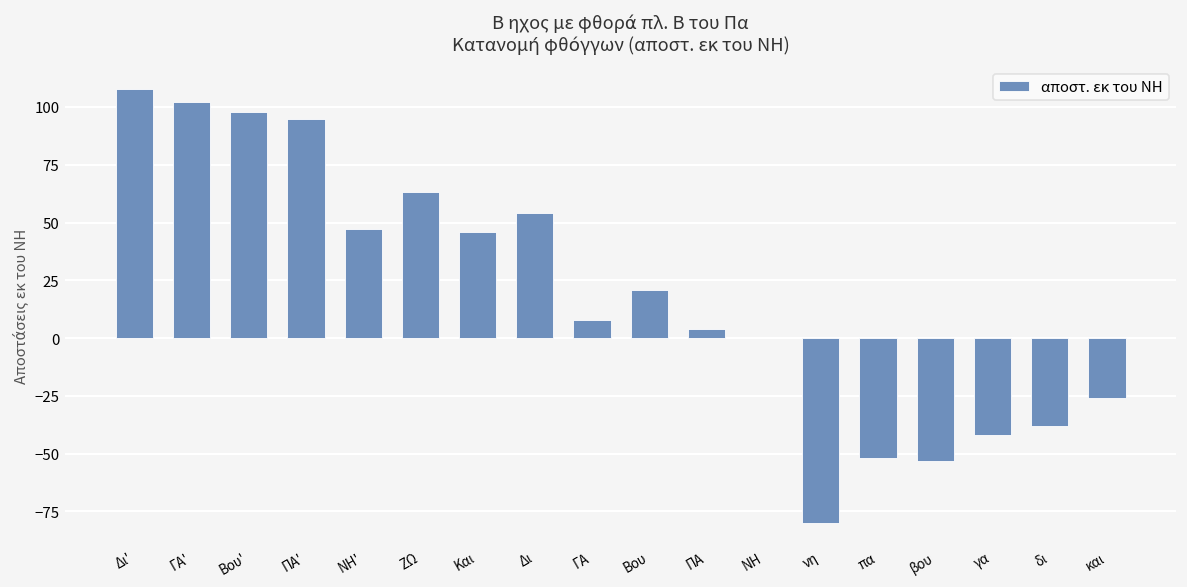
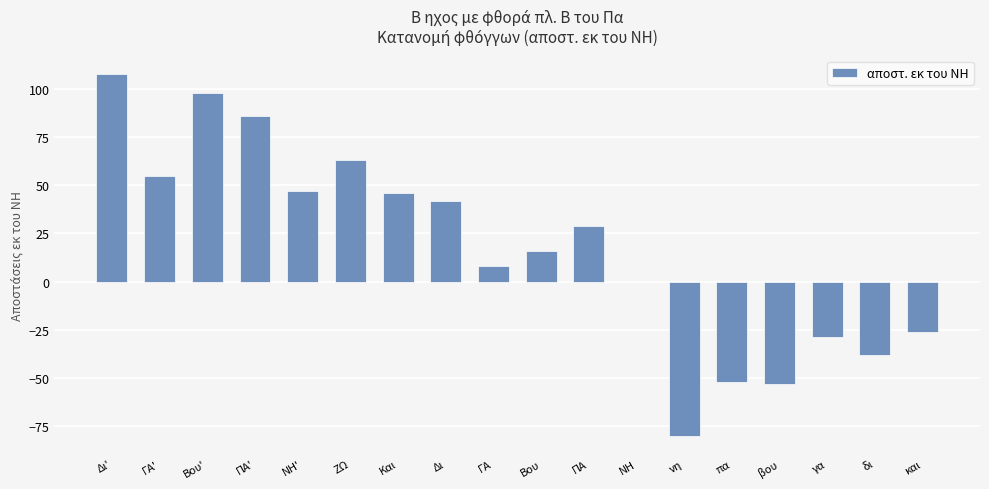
  {
    "Δι'": 108,
-   "ΓΑ'": 102,
+   "ΓΑ'": 55,
    "Βου'": 98,
-   "ΠΑ'": 95,
+   "ΠΑ'": 86,
    "NH'": 47,
    "ΖΩ": 63,
    "Και": 46,
-   "Δι": 54,
+   "Δι": 42,
    "ΓΑ": 8,
-   "Βου": 21,
-   "ΠΑ": 4,
+   "Βου": 16,
+   "ΠΑ": 29,
    "NH": 0,
    "νη": -80,
    "πα": -52,
    "βου": -53,
-   "γα": -42,
+   "γα": -29,
    "δι": -38,
    "και": -26
  }
